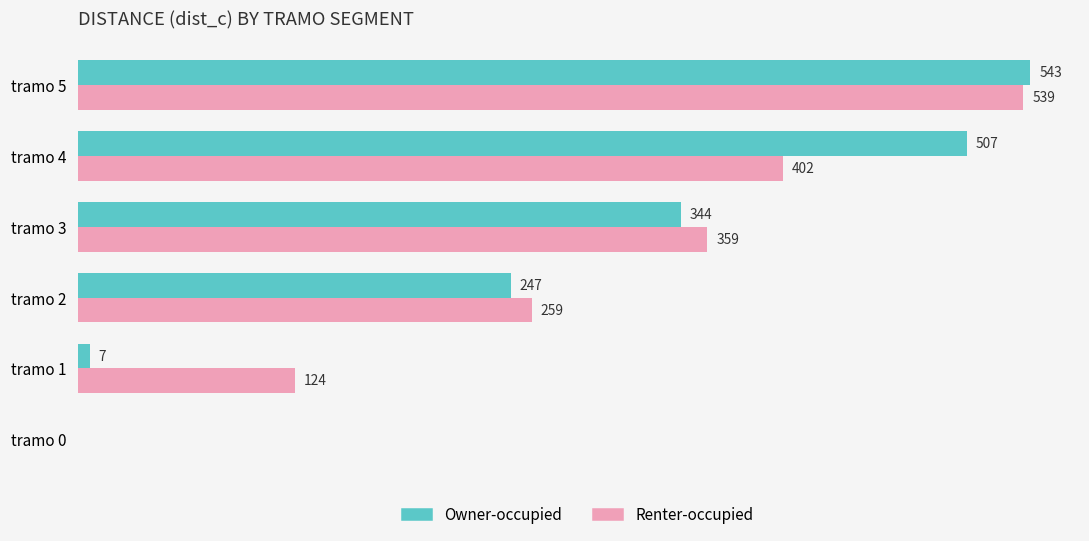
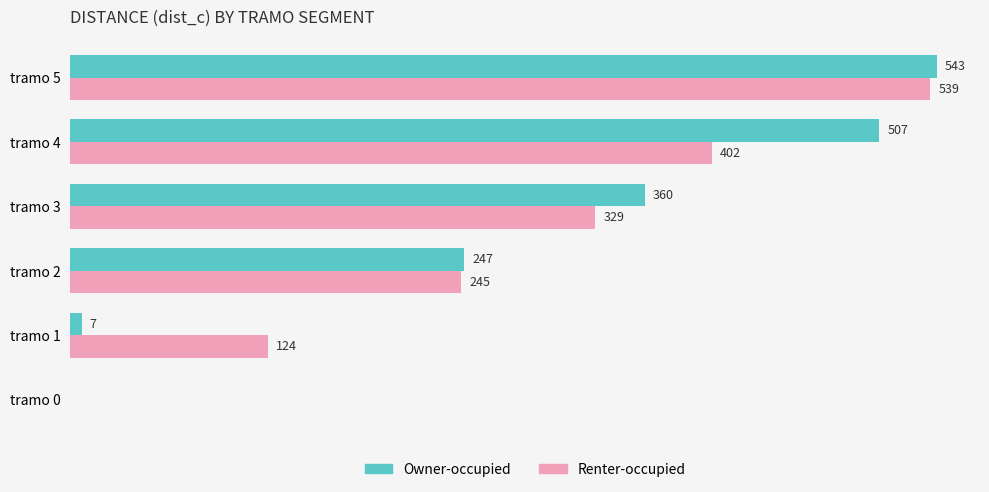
  {
    "Owner-occupied": {
      "tramo 5": 543,
      "tramo 4": 507,
-     "tramo 3": 344,
+     "tramo 3": 360,
      "tramo 2": 247,
      "tramo 1": 7
    },
    "Renter-occupied": {
      "tramo 5": 539,
      "tramo 4": 402,
-     "tramo 3": 359,
-     "tramo 2": 259,
+     "tramo 3": 329,
+     "tramo 2": 245,
      "tramo 1": 124
    }
  }
